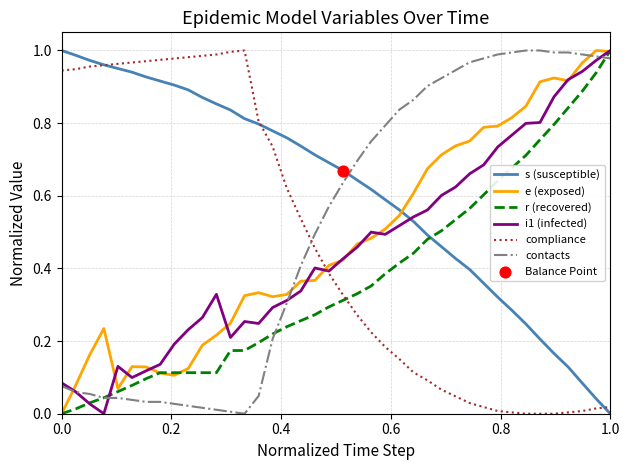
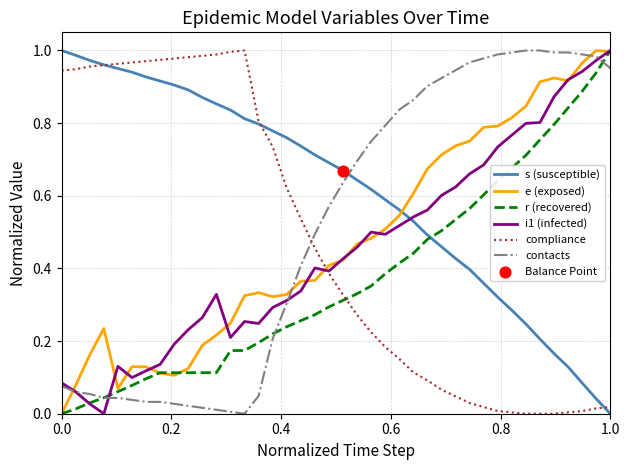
  {
    "s (susceptible)": {
      "0.0": 1.00,
      "1.0": 0.00
    },
    "i1 (infected)": {
      "0.0": 0.08
    },
    "compliance": {
      "0.0": 0.94,
      "1.0": 0.02
    },
    "contacts": {
      "0.0": 0.08,
-     "1.0": 0.98
+     "1.0": 0.95
    }
  }
